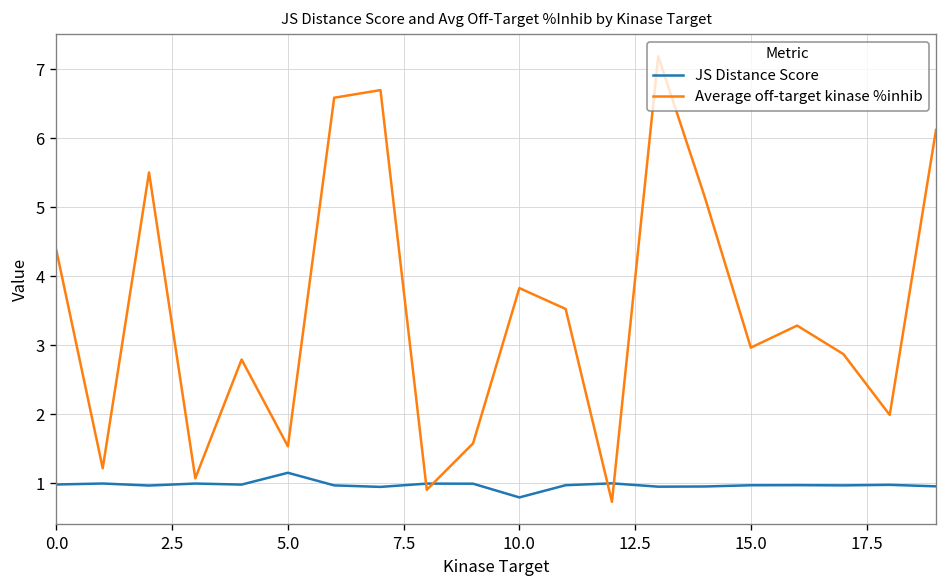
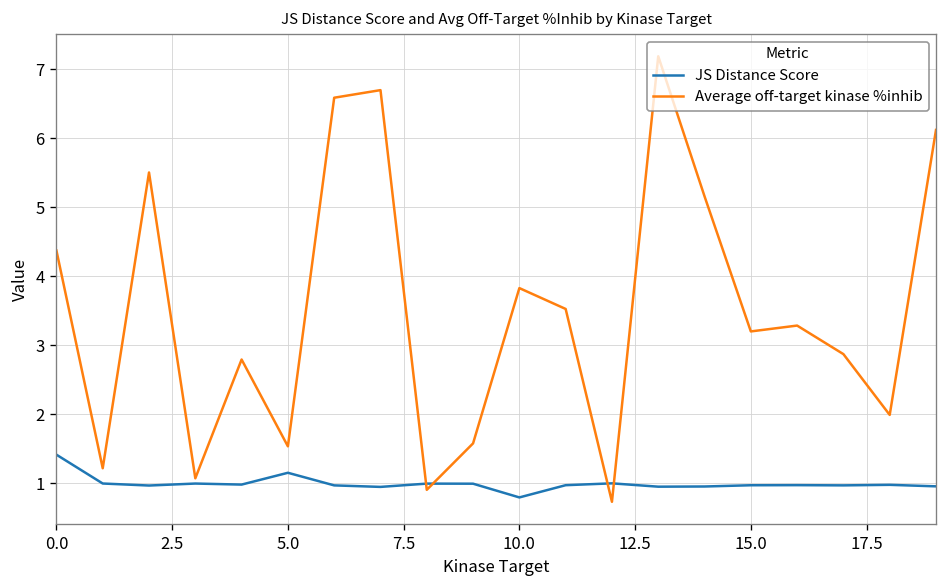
  {
    "JS Distance Score": {
-     "0.0": 1.0,
+     "0.0": 1.4,
      "5.0": 1.2,
      "10.0": 0.8,
      "15.0": 1.0
    },
    "Average off-target kinase %inhib": {
      "0.0": 4.4,
      "5.0": 1.5,
      "10.0": 3.8,
-     "15.0": 3.0
+     "15.0": 3.2
    }
  }
